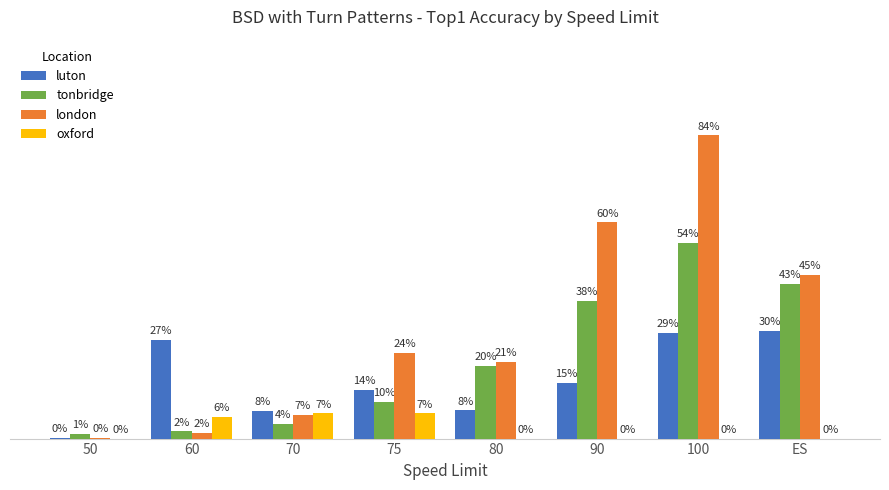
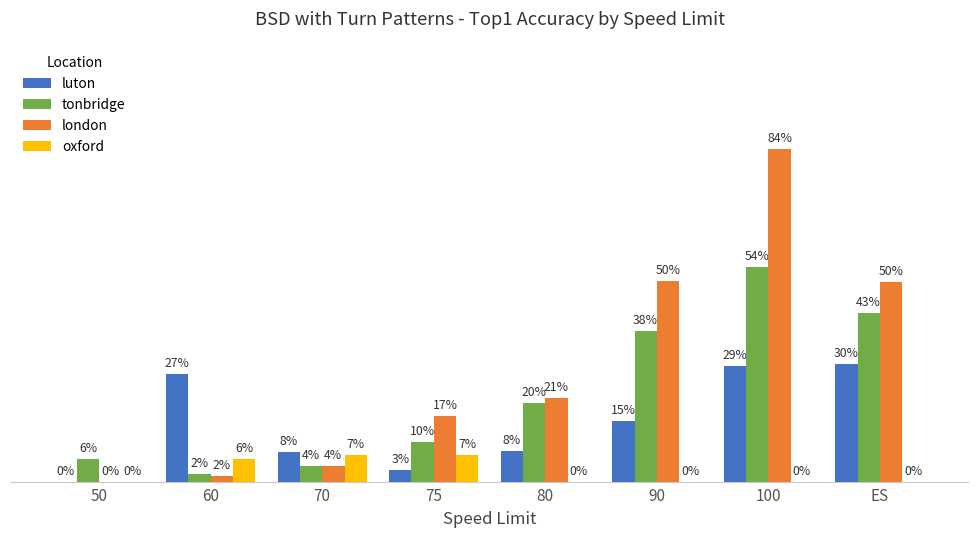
  {
    "luton": {
      "50": "0%",
      "60": "27%",
      "70": "8%",
-     "75": "14%",
+     "75": "3%",
      "80": "8%",
      "90": "15%",
      "100": "29%",
      "ES": "30%"
    },
    "tonbridge": {
-     "50": "1%",
+     "50": "6%",
      "60": "2%",
      "70": "4%",
      "75": "10%",
      "80": "20%",
      "90": "38%",
      "100": "54%",
      "ES": "43%"
    },
    "london": {
      "50": "0%",
      "60": "2%",
-     "70": "7%",
-     "75": "24%",
+     "70": "4%",
+     "75": "17%",
      "80": "21%",
-     "90": "60%",
+     "90": "50%",
      "100": "84%",
-     "ES": "45%"
+     "ES": "50%"
    },
    "oxford": {
      "50": "0%",
      "60": "6%",
      "70": "7%",
      "75": "7%",
      "80": "0%",
      "90": "0%",
      "100": "0%",
      "ES": "0%"
    }
  }
